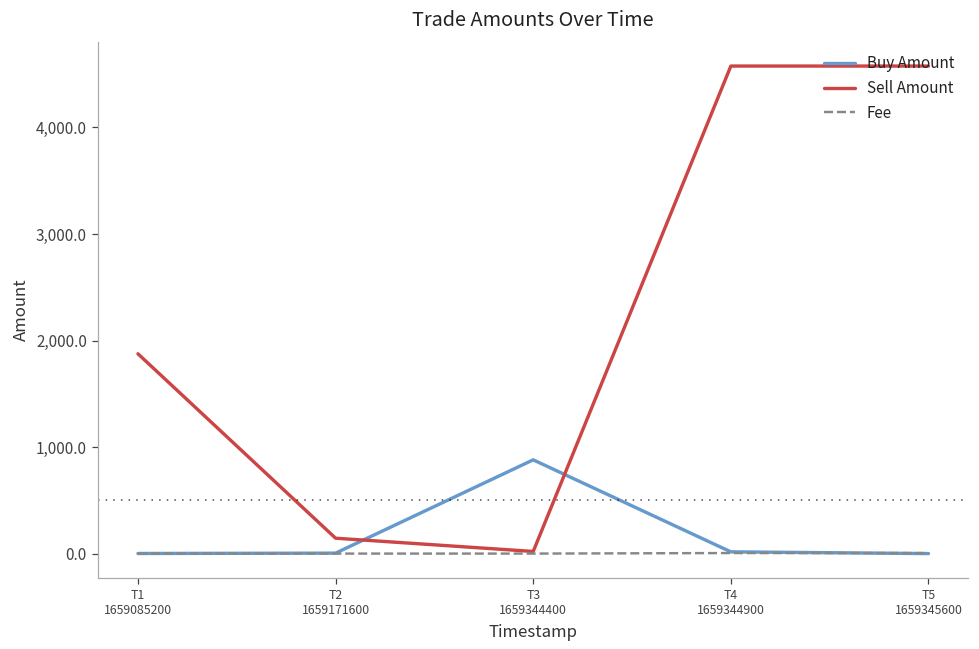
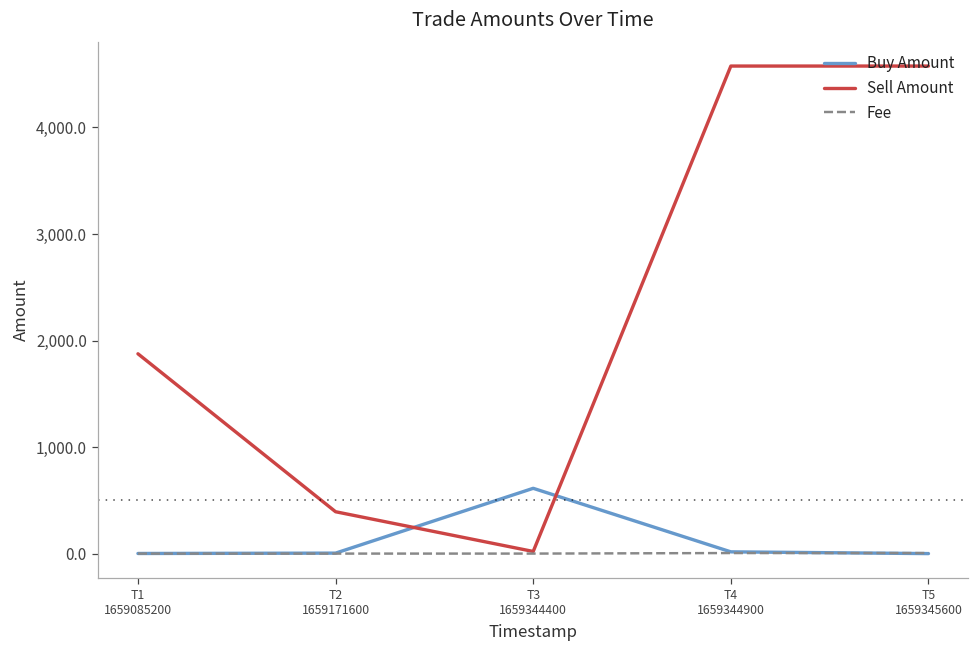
  {
    "Buy Amount": {
-     "T3 1659344400": "900"
+     "T3 1659344400": "600"
    },
    "Sell Amount": {
      "T1 1659085200": "1,900",
-     "T2 1659171600": "100",
+     "T2 1659171600": "400",
      "T4 1659344900": "4,600",
      "T5 1659345600": "4,600"
    }
  }
